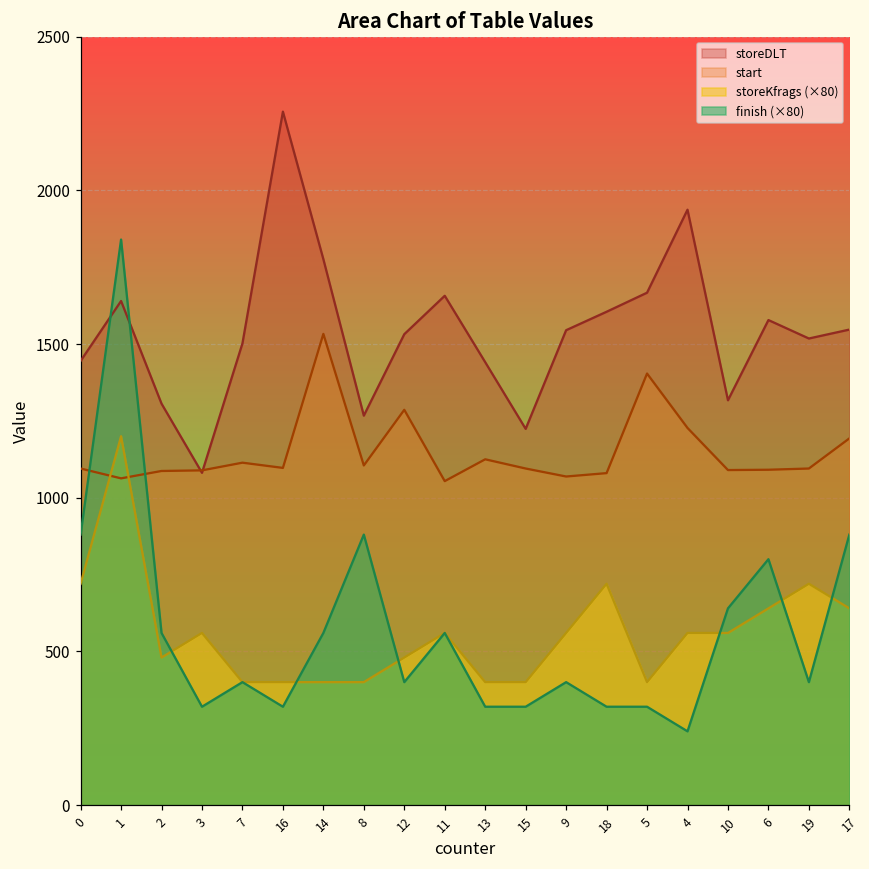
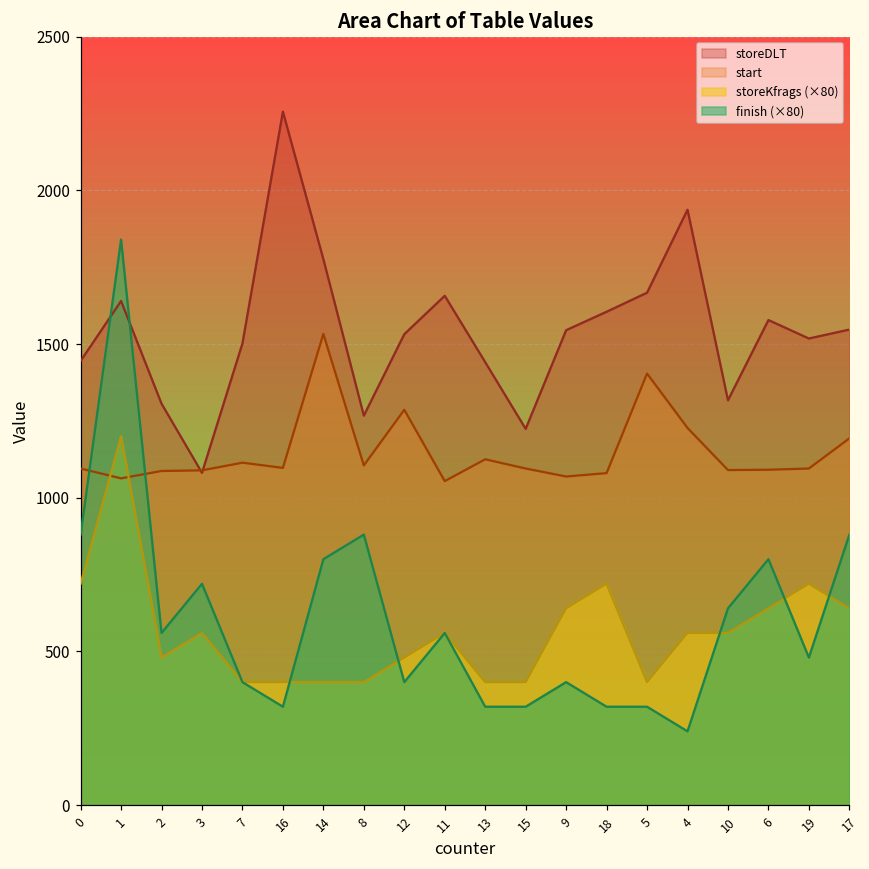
  {
    "storeKfrags (×80)": {
      "0": 720,
      "1": 1200,
      "2": 480,
      "3": 560,
      "16": 400,
      "14": 400,
      "8": 400,
      "12": 480,
      "13": 400,
      "15": 400,
-     "9": 560,
+     "9": 640,
      "18": 720,
      "5": 400,
      "4": 560,
      "10": 560,
      "6": 640,
      "19": 720,
      "17": 640
    },
    "finish (×80)": {
      "0": 880,
      "1": 1840,
      "2": 560,
-     "3": 320,
+     "3": 720,
      "16": 320,
-     "14": 560,
+     "14": 800,
      "8": 880,
      "12": 400,
      "13": 320,
      "15": 320,
      "9": 400,
      "18": 320,
      "5": 320,
      "4": 240,
      "10": 640,
      "6": 800,
-     "19": 400,
+     "19": 480,
      "17": 880
    }
  }
